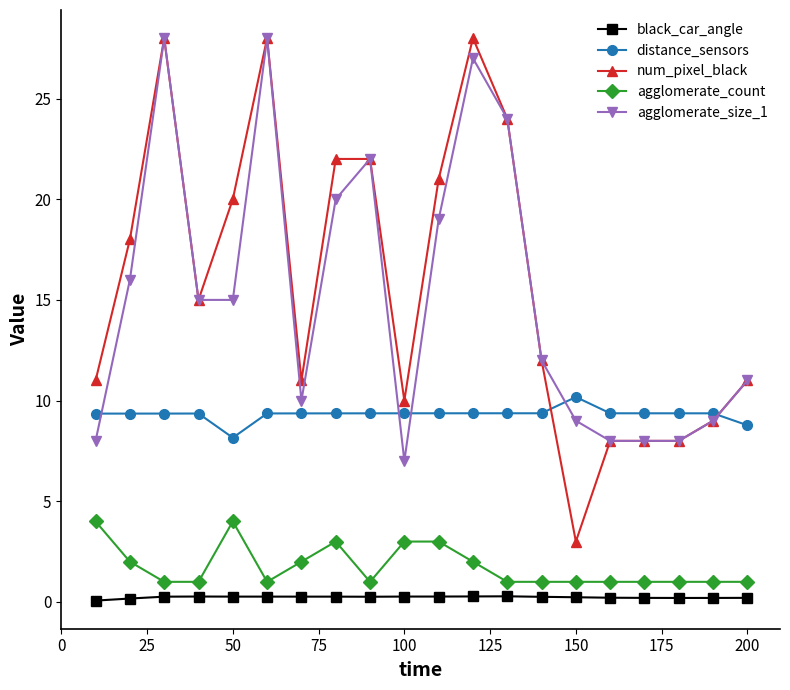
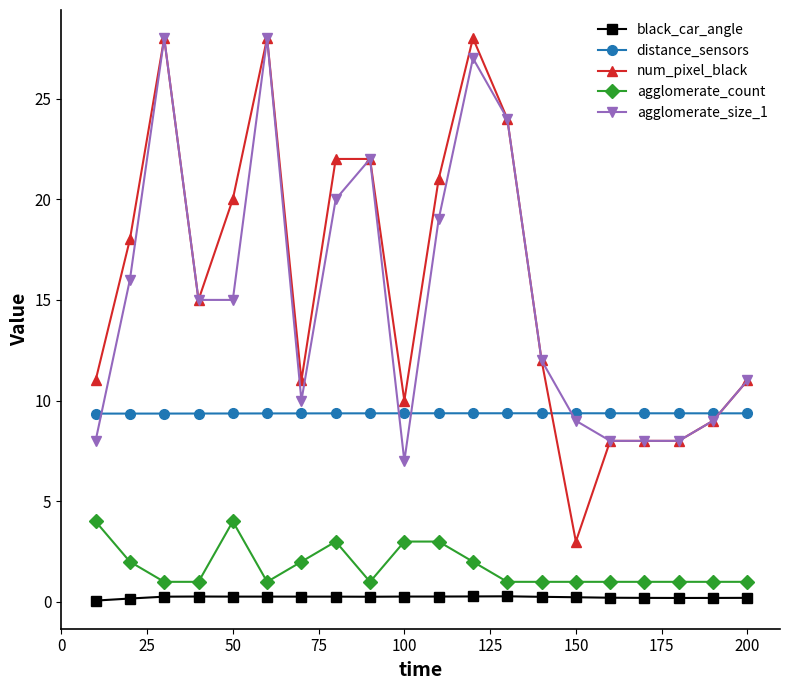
  {
    "black_car_angle": {
      "50": 0.3,
      "100": 0.3,
      "150": 0.2,
      "200": 0.2
    },
    "distance_sensors": {
-     "50": 8.2,
+     "50": 9.4,
      "100": 9.4,
-     "150": 10.2,
-     "200": 8.8
+     "150": 9.4,
+     "200": 9.4
    },
    "num_pixel_black": {
      "50": 20.0,
      "100": 10.0,
      "150": 3.0
    },
    "agglomerate_count": {
      "50": 4.0,
      "100": 3.0,
      "150": 1.0,
      "200": 1.0
    },
    "agglomerate_size_1": {
      "50": 15.0,
      "100": 7.0,
      "150": 9.0
    }
  }
